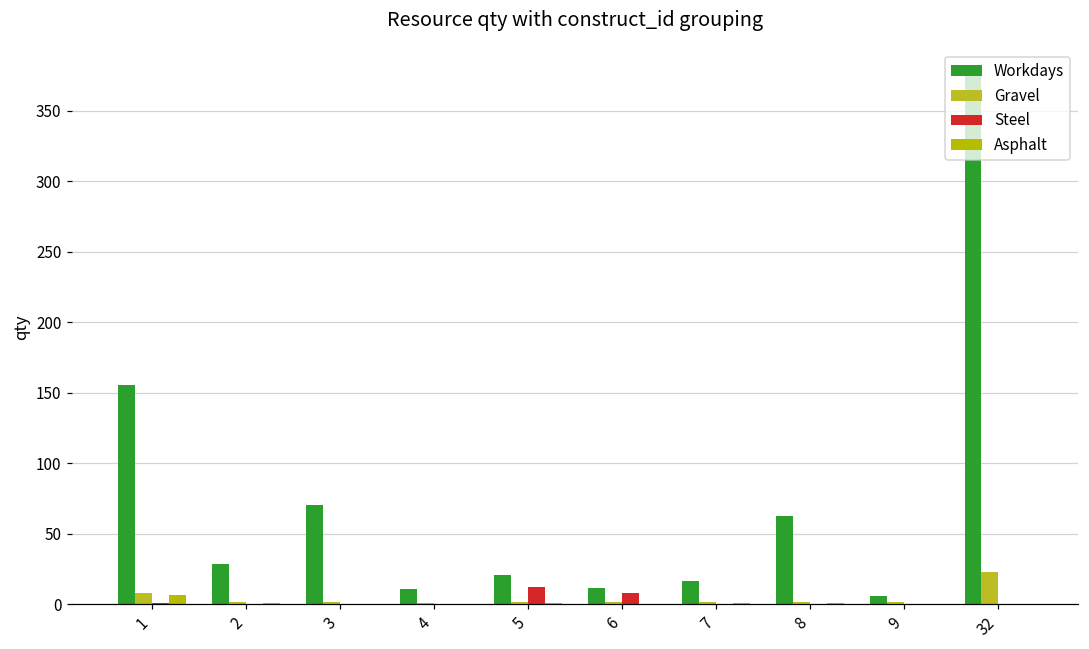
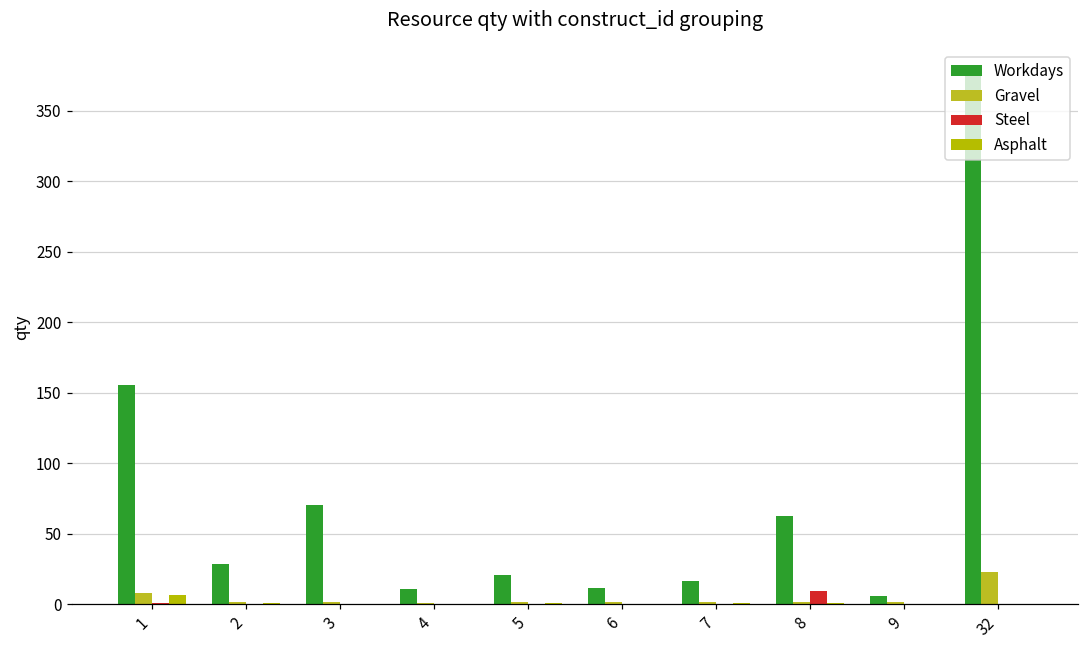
  {
    "Workdays": {
      "1": 156,
      "2": 29,
      "3": 70,
      "4": 11,
      "5": 21,
      "6": 12,
      "7": 16,
      "8": 63,
      "9": 6
    },
    "Steel": {
      "4": 0,
-     "5": 12,
-     "6": 8,
-     "8": 0,
+     "5": 0,
+     "6": 0,
+     "8": 10,
      "9": 0
    }
  }
